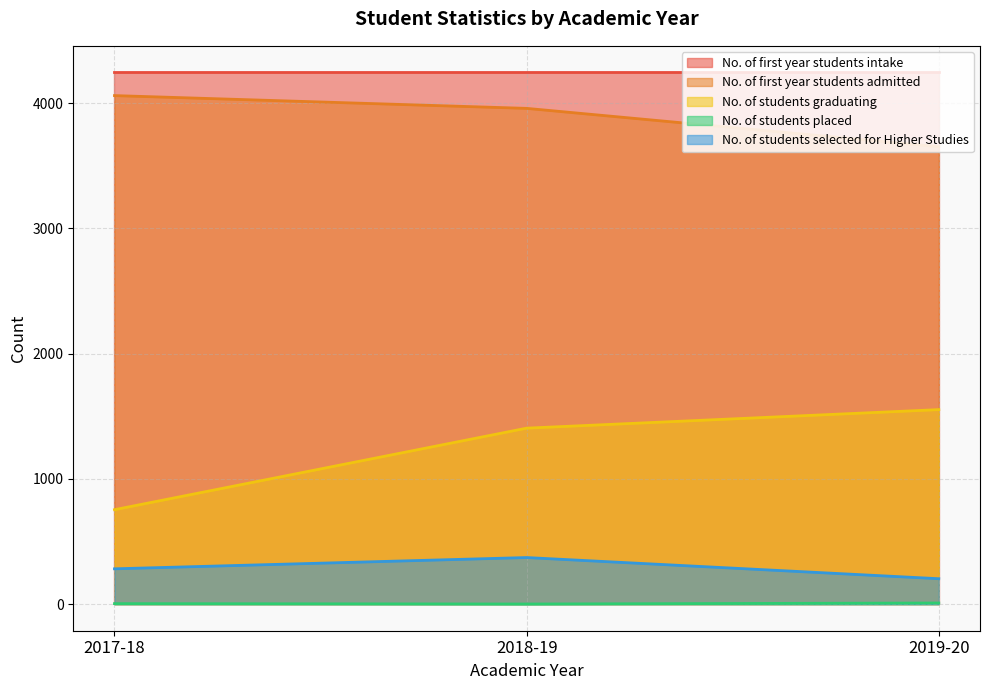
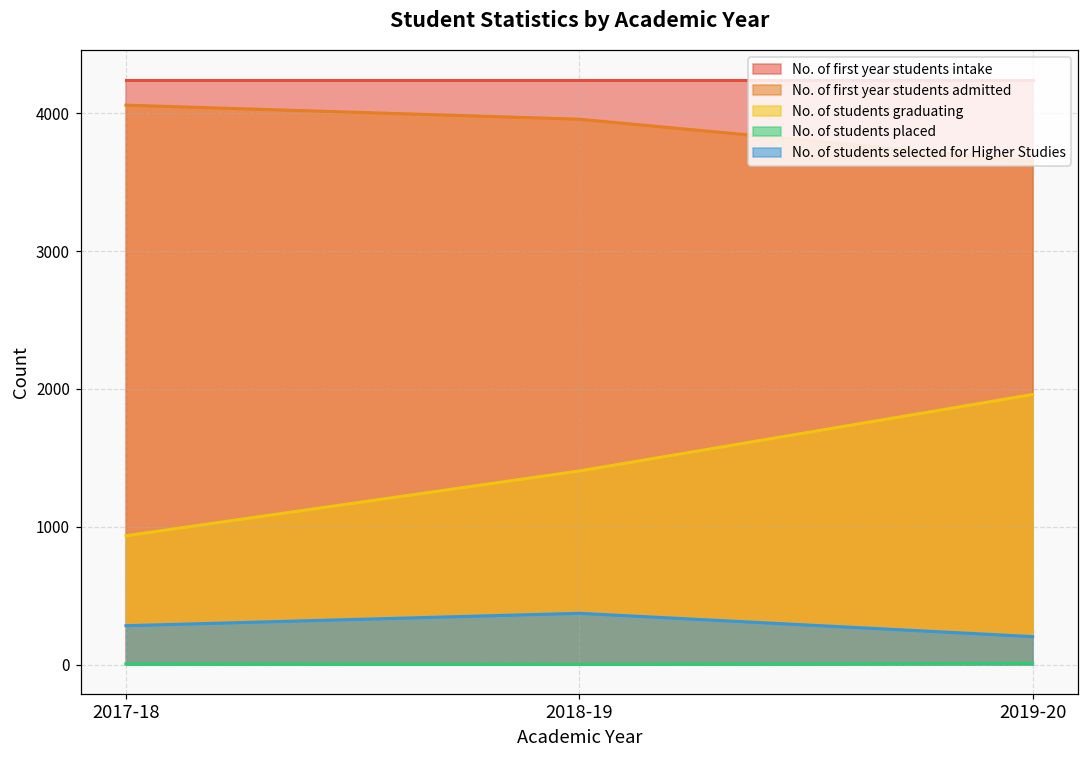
  {
    "No. of students graduating": {
-     "2017-18": 750,
+     "2017-18": 940,
      "2018-19": 1410,
-     "2019-20": 1550
+     "2019-20": 1960
    },
    "No. of students placed": {
      "2017-18": 0,
      "2018-19": 0,
      "2019-20": 10
    },
    "No. of students selected for Higher Studies": {
      "2017-18": 280,
      "2018-19": 370,
      "2019-20": 200
    }
  }
